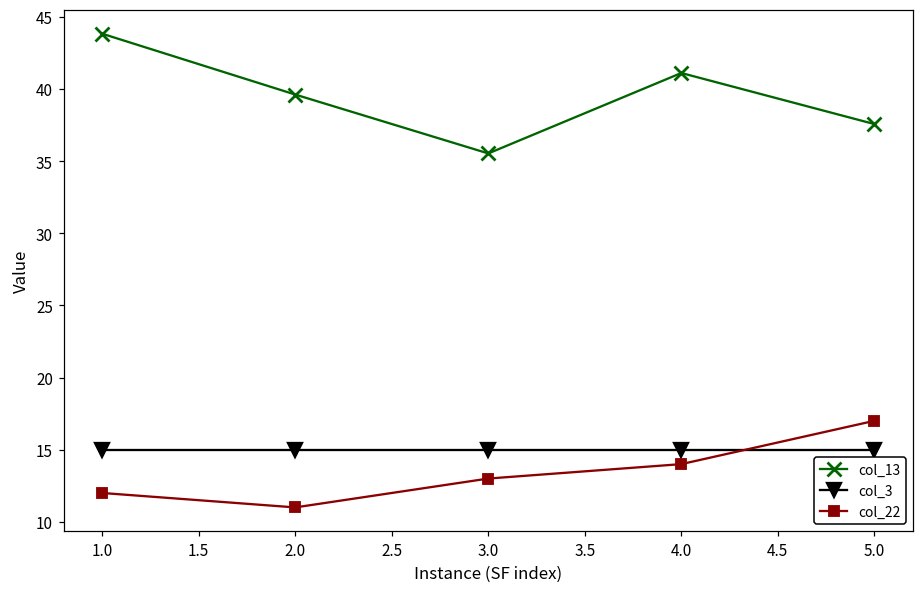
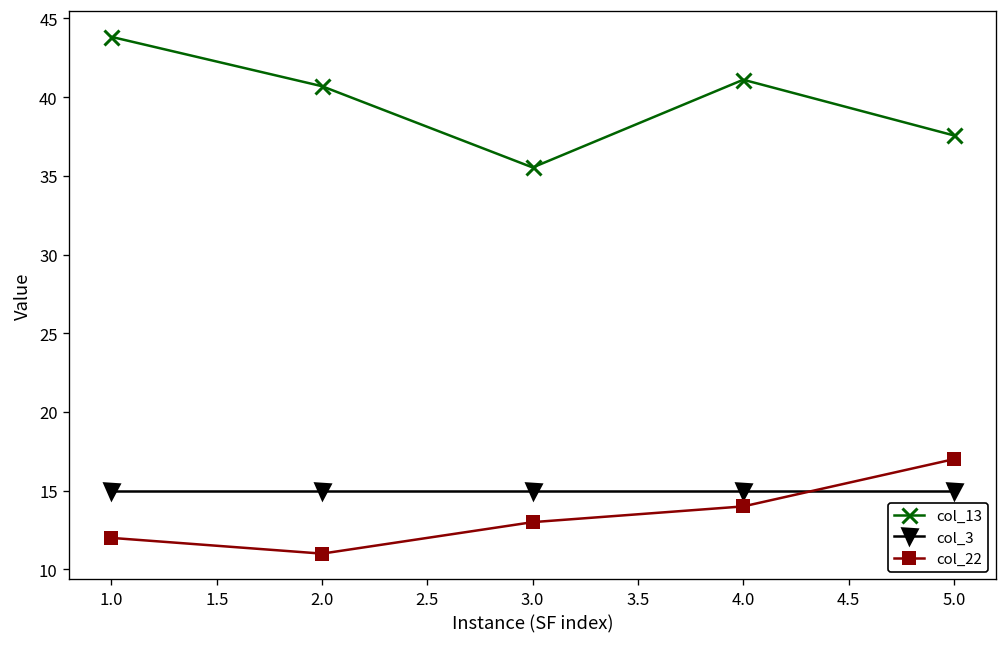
  {
    "col_13": {
      "1.0": 43.8,
-     "2.0": 39.6,
+     "2.0": 40.7,
      "3.0": 35.5,
      "4.0": 41.1,
      "5.0": 37.6
    },
    "col_3": {
      "1.0": 15.0,
      "2.0": 15.0,
      "3.0": 15.0,
      "4.0": 15.0,
      "5.0": 15.0
    },
    "col_22": {
      "1.0": 12.0,
      "2.0": 11.0,
      "3.0": 13.0,
      "4.0": 14.0,
      "5.0": 17.0
    }
  }
